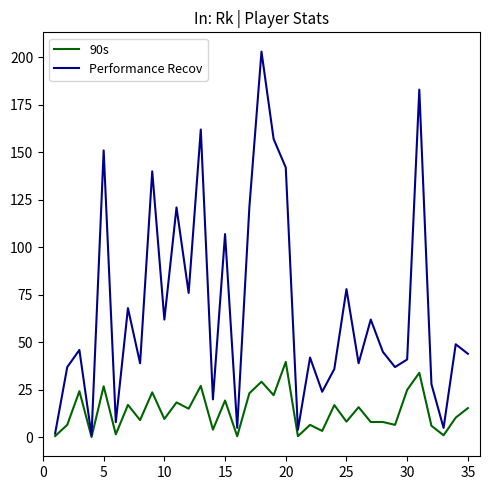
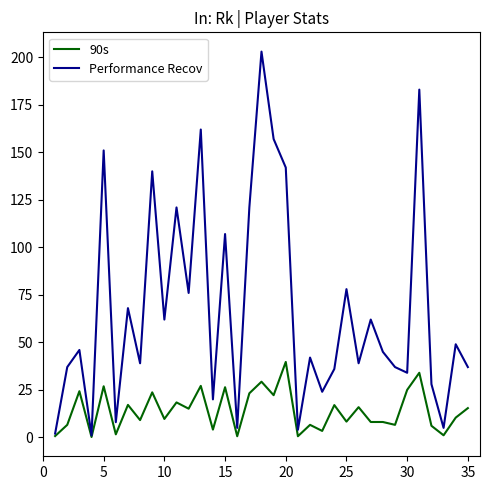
  {
    "90s": {
      "5": 27,
      "10": 10,
-     "15": 19,
+     "15": 26,
      "20": 40,
      "25": 8,
      "30": 25,
      "35": 15
    },
    "Performance Recov": {
      "5": 151,
      "10": 62,
      "15": 107,
      "20": 142,
      "25": 78,
-     "30": 41,
-     "35": 44
+     "30": 34,
+     "35": 37
    }
  }
